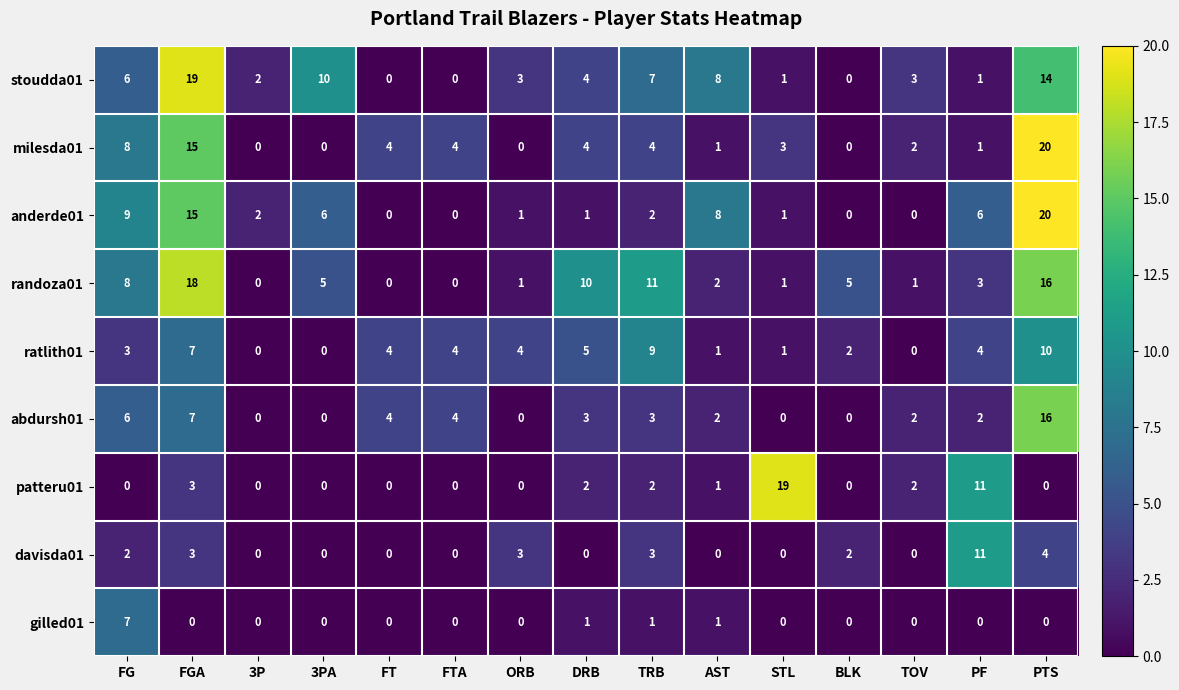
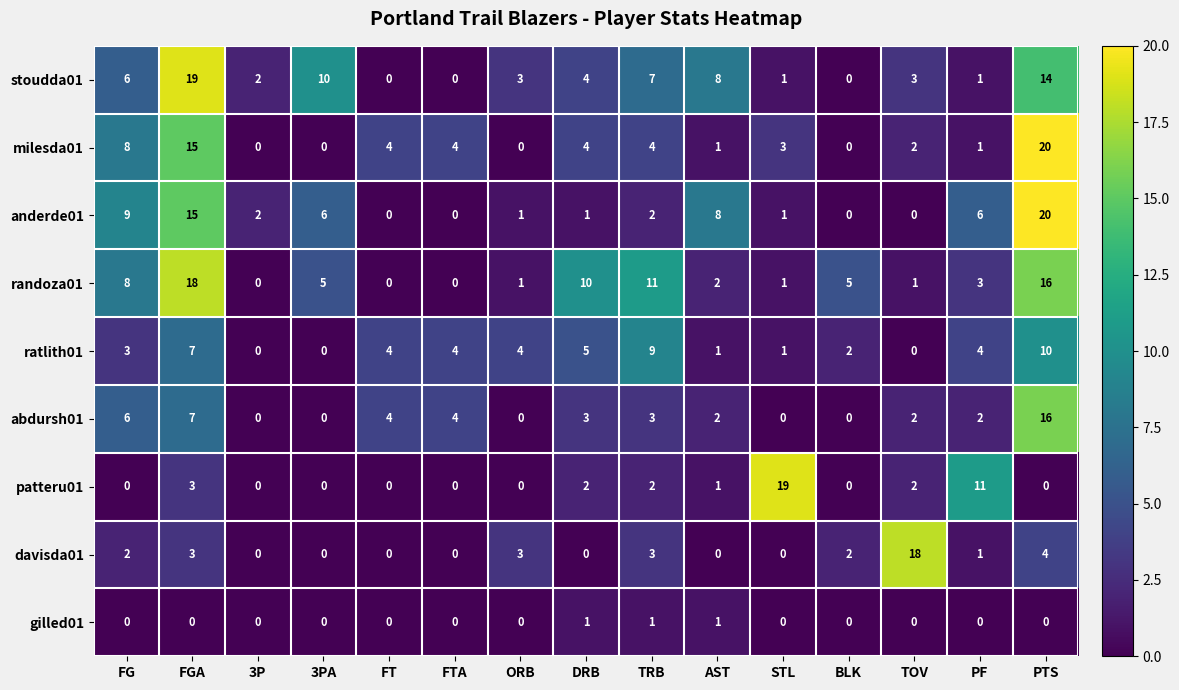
  {
    "stoudda01": {
      "FG": 6,
      "FGA": 19,
      "3P": 2,
      "3PA": 10,
      "FT": 0,
      "FTA": 0,
      "ORB": 3,
      "DRB": 4,
      "TRB": 7,
      "AST": 8,
      "STL": 1,
      "BLK": 0,
      "TOV": 3,
      "PF": 1,
      "PTS": 14
    },
    "milesda01": {
      "FG": 8,
      "FGA": 15,
      "3P": 0,
      "3PA": 0,
      "FT": 4,
      "FTA": 4,
      "ORB": 0,
      "DRB": 4,
      "TRB": 4,
      "AST": 1,
      "STL": 3,
      "BLK": 0,
      "TOV": 2,
      "PF": 1,
      "PTS": 20
    },
    "anderde01": {
      "FG": 9,
      "FGA": 15,
      "3P": 2,
      "3PA": 6,
      "FT": 0,
      "FTA": 0,
      "ORB": 1,
      "DRB": 1,
      "TRB": 2,
      "AST": 8,
      "STL": 1,
      "BLK": 0,
      "TOV": 0,
      "PF": 6,
      "PTS": 20
    },
    "randoza01": {
      "FG": 8,
      "FGA": 18,
      "3P": 0,
      "3PA": 5,
      "FT": 0,
      "FTA": 0,
      "ORB": 1,
      "DRB": 10,
      "TRB": 11,
      "AST": 2,
      "STL": 1,
      "BLK": 5,
      "TOV": 1,
      "PF": 3,
      "PTS": 16
    },
    "ratlith01": {
      "FG": 3,
      "FGA": 7,
      "3P": 0,
      "3PA": 0,
      "FT": 4,
      "FTA": 4,
      "ORB": 4,
      "DRB": 5,
      "TRB": 9,
      "AST": 1,
      "STL": 1,
      "BLK": 2,
      "TOV": 0,
      "PF": 4,
      "PTS": 10
    },
    "abdursh01": {
      "FG": 6,
      "FGA": 7,
      "3P": 0,
      "3PA": 0,
      "FT": 4,
      "FTA": 4,
      "ORB": 0,
      "DRB": 3,
      "TRB": 3,
      "AST": 2,
      "STL": 0,
      "BLK": 0,
      "TOV": 2,
      "PF": 2,
      "PTS": 16
    },
    "patteru01": {
      "FG": 0,
      "FGA": 3,
      "3P": 0,
      "3PA": 0,
      "FT": 0,
      "FTA": 0,
      "ORB": 0,
      "DRB": 2,
      "TRB": 2,
      "AST": 1,
      "STL": 19,
      "BLK": 0,
      "TOV": 2,
      "PF": 11,
      "PTS": 0
    },
    "davisda01": {
      "FG": 2,
      "FGA": 3,
      "3P": 0,
      "3PA": 0,
      "FT": 0,
      "FTA": 0,
      "ORB": 3,
      "DRB": 0,
      "TRB": 3,
      "AST": 0,
      "STL": 0,
      "BLK": 2,
-     "TOV": 0,
-     "PF": 11,
+     "TOV": 18,
+     "PF": 1,
      "PTS": 4
    },
    "gilled01": {
-     "FG": 7,
+     "FG": 0,
      "FGA": 0,
      "3P": 0,
      "3PA": 0,
      "FT": 0,
      "FTA": 0,
      "ORB": 0,
      "DRB": 1,
      "TRB": 1,
      "AST": 1,
      "STL": 0,
      "BLK": 0,
      "TOV": 0,
      "PF": 0,
      "PTS": 0
    }
  }
